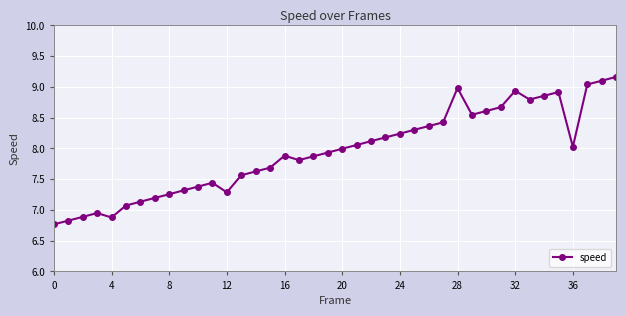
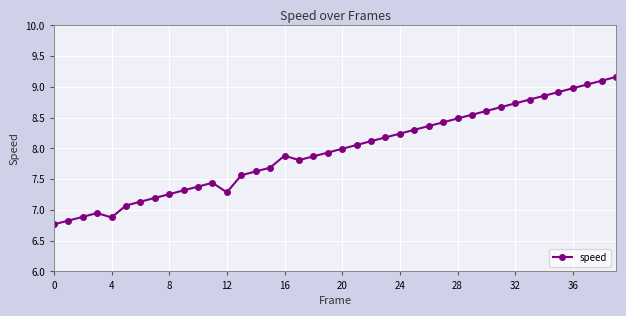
  {
    "0": 6.8,
    "4": 6.9,
    "8": 7.3,
    "12": 7.3,
    "16": 7.9,
    "20": 8.0,
    "24": 8.2,
-   "28": 9.0,
-   "32": 8.9,
-   "36": 8.0
+   "28": 8.5,
+   "32": 8.7,
+   "36": 9.0
  }
